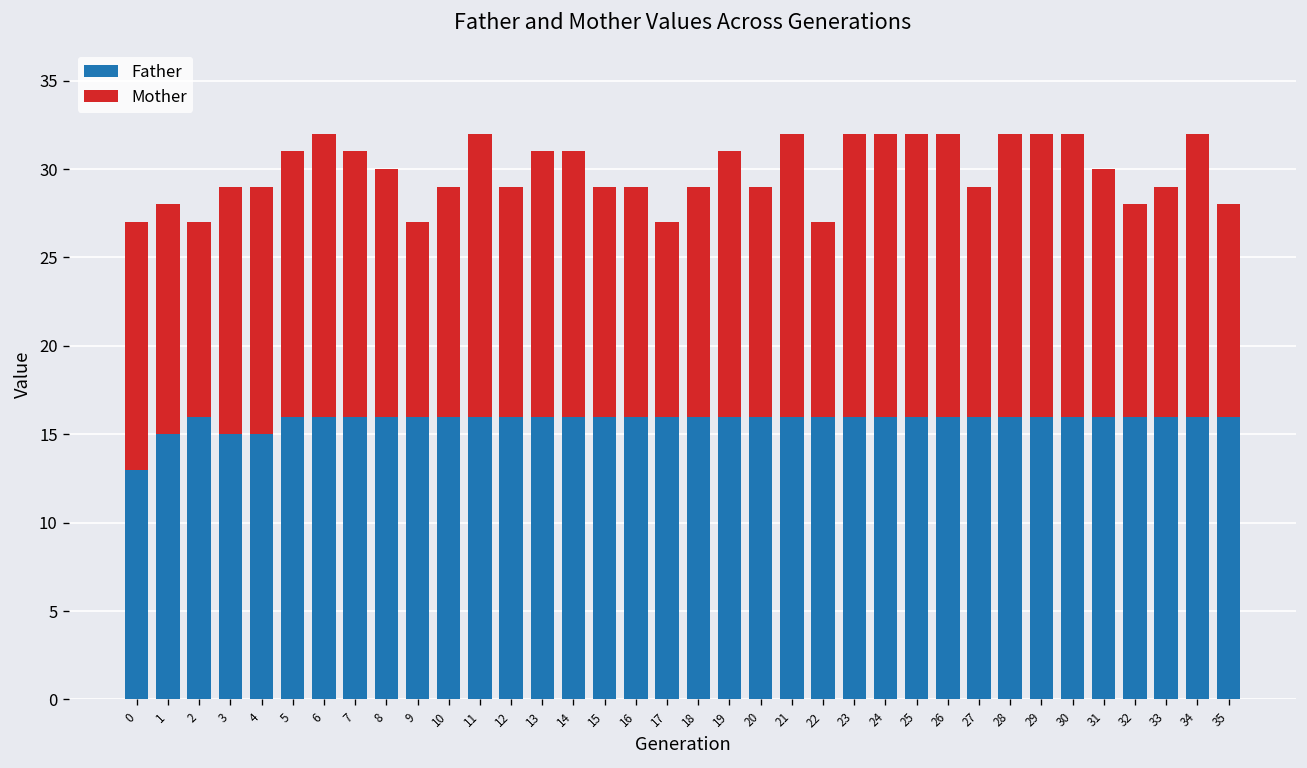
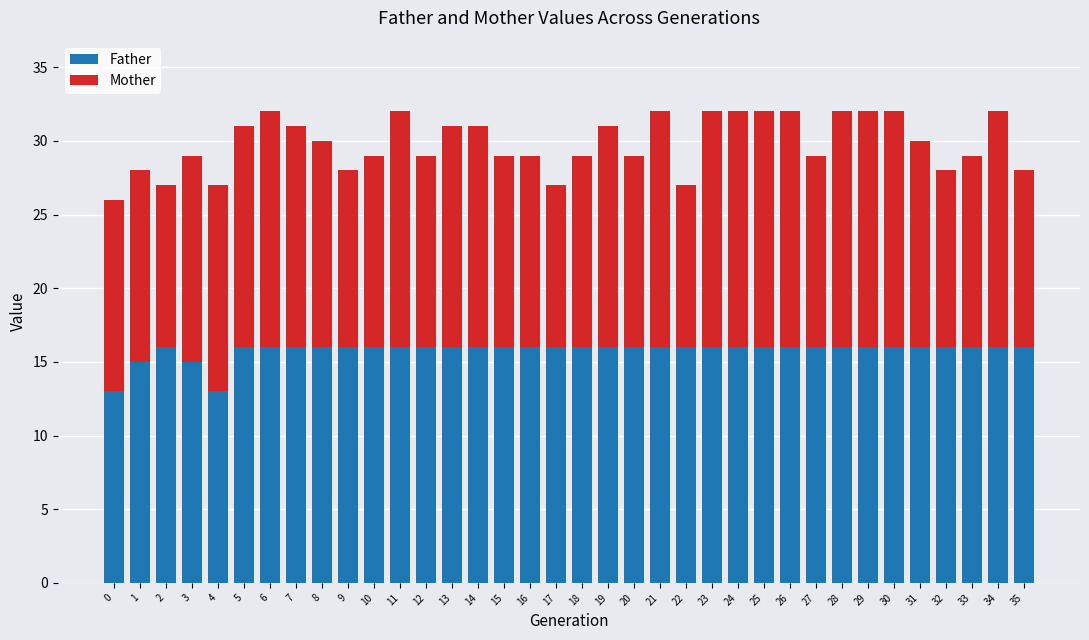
  {
    "Father": {
      "0": 13,
      "1": 15,
      "2": 16,
      "3": 15,
-     "4": 15,
+     "4": 13,
      "5": 16,
      "6": 16,
      "7": 16,
      "8": 16,
      "9": 16,
      "10": 16,
      "11": 16,
      "12": 16,
      "13": 16,
      "14": 16,
      "15": 16,
      "16": 16,
      "17": 16,
      "18": 16,
      "19": 16,
      "20": 16,
      "21": 16,
      "22": 16,
      "23": 16,
      "24": 16,
      "25": 16,
      "26": 16,
      "27": 16,
      "28": 16,
      "29": 16,
      "30": 16,
      "31": 16,
      "32": 16,
      "33": 16,
      "34": 16,
      "35": 16
    },
    "Mother": {
-     "0": 14,
+     "0": 13,
      "1": 13,
      "2": 11,
      "3": 14,
      "4": 14,
      "5": 15,
      "6": 16,
      "7": 15,
      "8": 14,
-     "9": 11,
+     "9": 12,
      "10": 13,
      "11": 16,
      "12": 13,
      "13": 15,
      "14": 15,
      "15": 13,
      "16": 13,
      "17": 11,
      "18": 13,
      "19": 15,
      "20": 13,
      "21": 16,
      "22": 11,
      "23": 16,
      "24": 16,
      "25": 16,
      "26": 16,
      "27": 13,
      "28": 16,
      "29": 16,
      "30": 16,
      "31": 14,
      "32": 12,
      "33": 13,
      "34": 16,
      "35": 12
    }
  }
